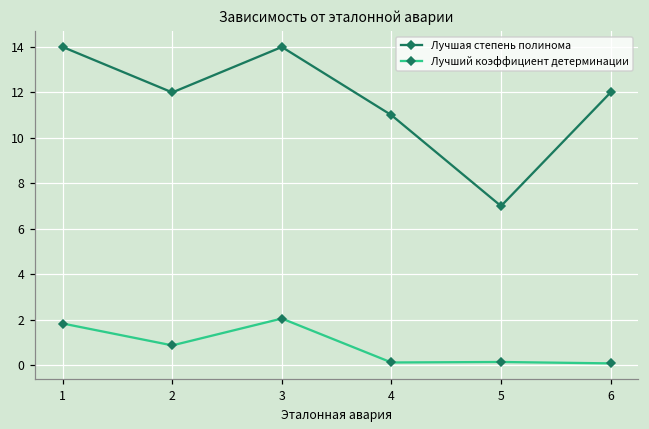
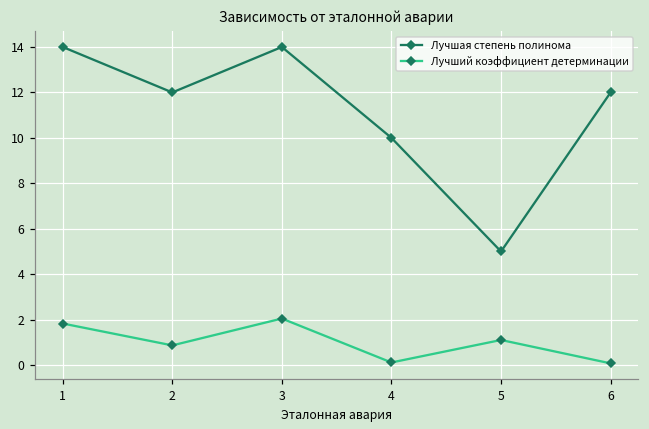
  {
    "Лучшая степень полинома": {
      "1": 14,
      "2": 12,
      "3": 14,
-     "4": 11,
-     "5": 7,
+     "4": 10,
+     "5": 5,
      "6": 12
    },
    "Лучший коэффициент детерминации": {
      "1": 1.8,
      "2": 0.9,
      "3": 2.0,
      "4": 0.1,
-     "5": 0.1,
+     "5": 1.1,
      "6": 0.1
    }
  }
